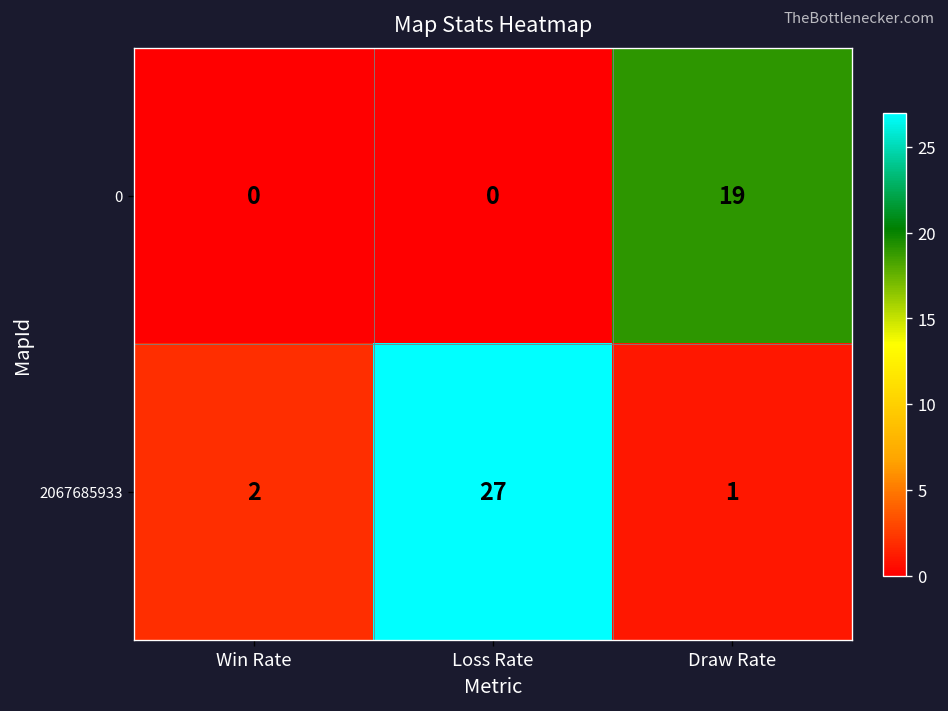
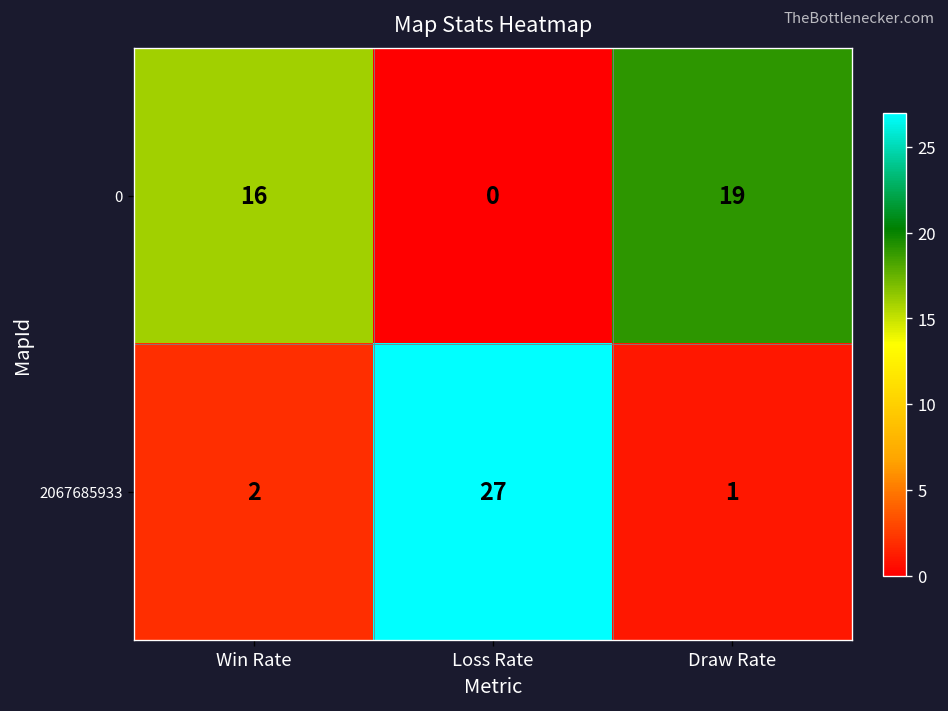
  {
    "0": {
-     "Win Rate": 0,
+     "Win Rate": 16,
      "Loss Rate": 0,
      "Draw Rate": 19
    },
    "2067685933": {
      "Win Rate": 2,
      "Loss Rate": 27,
      "Draw Rate": 1
    }
  }
